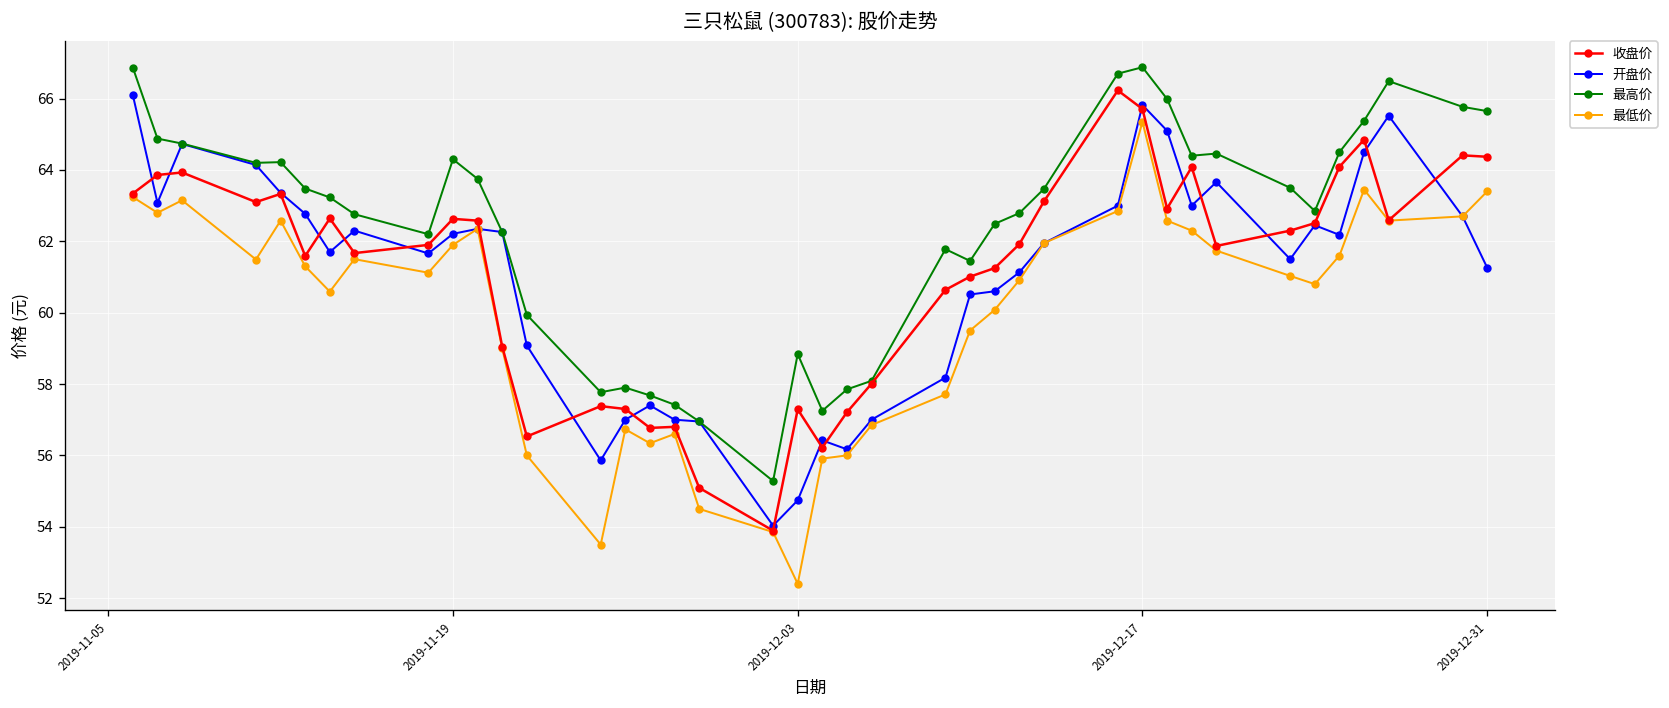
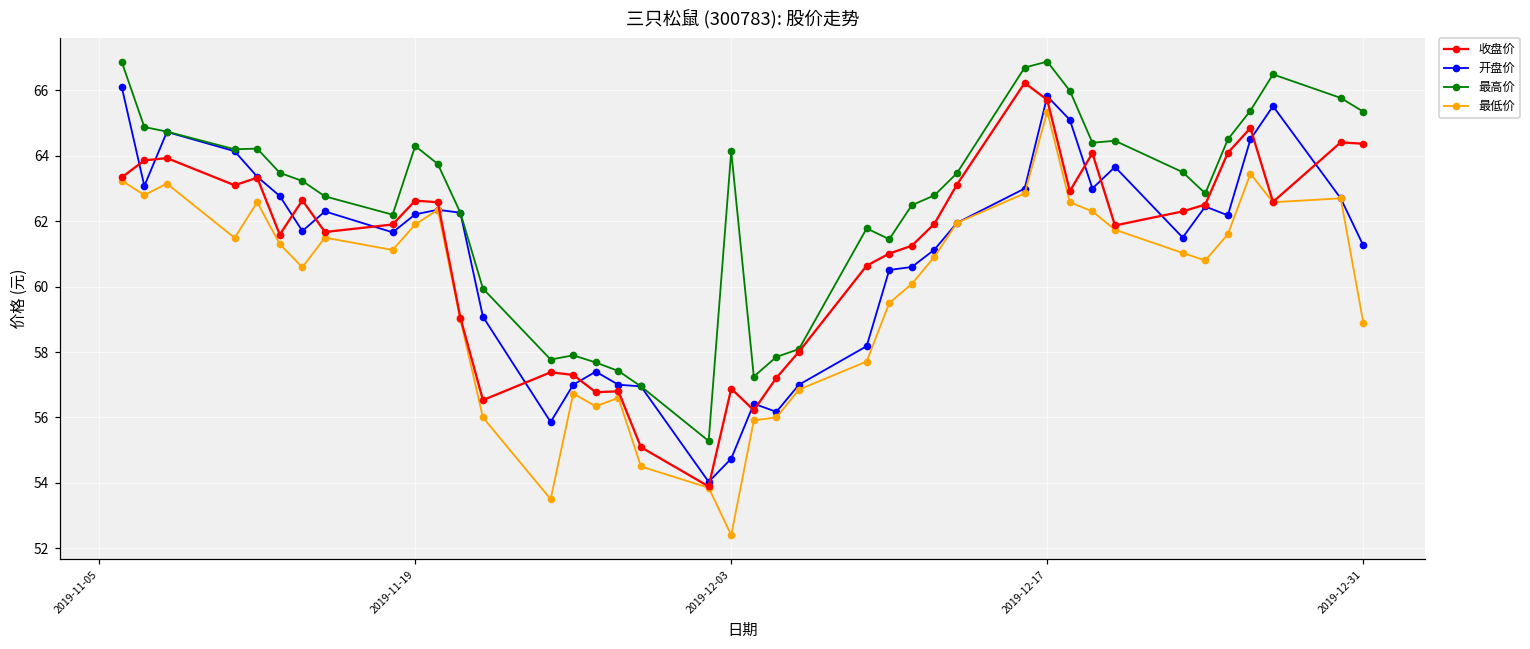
  {
    "收盘价": {
      "2019-11-19": 62.6,
-     "2019-12-03": 57.3,
+     "2019-12-03": 56.9,
      "2019-12-17": 65.7,
      "2019-12-31": 64.4
    },
    "开盘价": {
      "2019-11-19": 62.2,
      "2019-12-03": 54.7,
      "2019-12-17": 65.8,
      "2019-12-31": 61.3
    },
    "最高价": {
      "2019-11-19": 64.3,
-     "2019-12-03": 58.8,
+     "2019-12-03": 64.1,
      "2019-12-17": 66.9,
-     "2019-12-31": 65.7
+     "2019-12-31": 65.4
    },
    "最低价": {
      "2019-11-19": 61.9,
      "2019-12-03": 52.4,
      "2019-12-17": 65.4,
-     "2019-12-31": 63.4
+     "2019-12-31": 58.9
    }
  }
